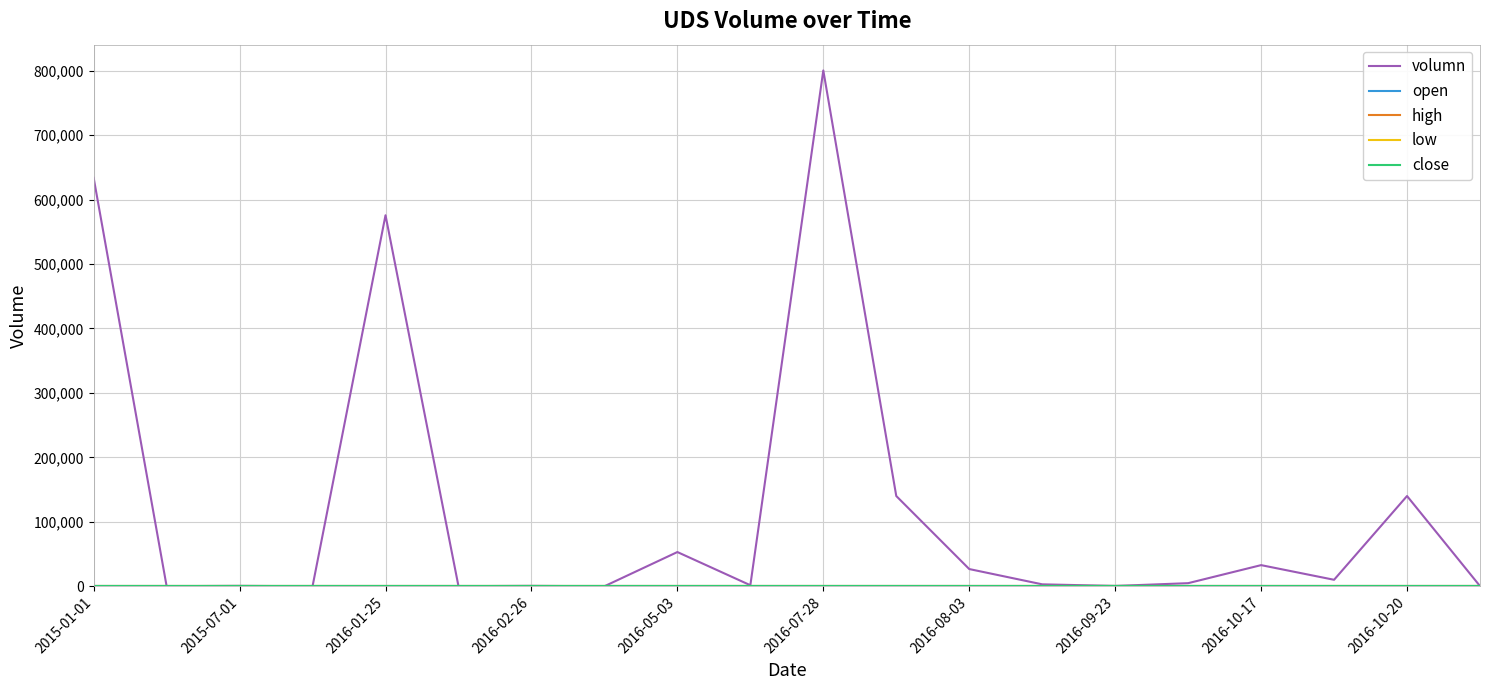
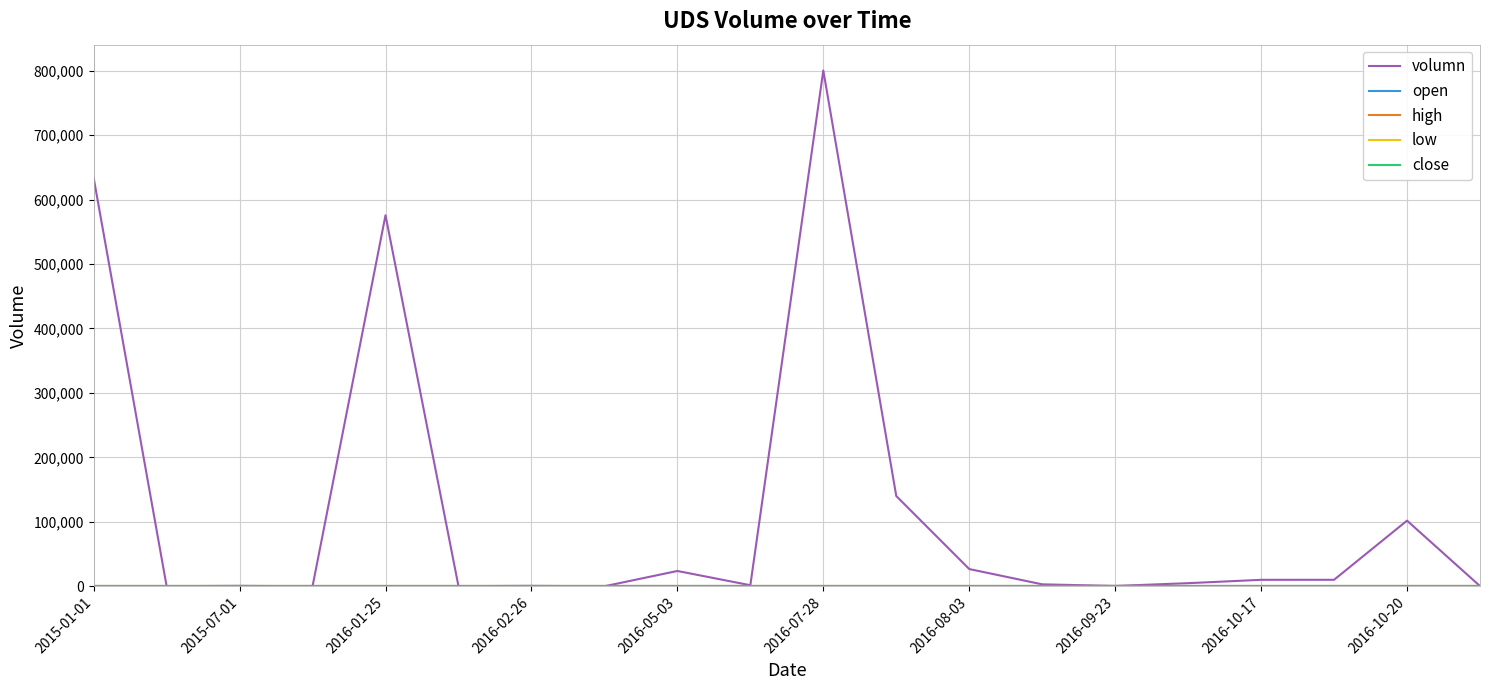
  {
    "volumn": {
      "2015-01-01": "630,000",
      "2016-01-25": "580,000",
-     "2016-05-03": "50,000",
+     "2016-05-03": "20,000",
      "2016-07-28": "800,000",
      "2016-08-03": "30,000",
-     "2016-10-17": "30,000",
-     "2016-10-20": "140,000"
+     "2016-10-17": "10,000",
+     "2016-10-20": "100,000"
    },
    "close": {
      "2015-01-01": "0",
      "2016-01-25": "0",
      "2016-05-03": "0",
      "2016-07-28": "0",
      "2016-08-03": "0",
      "2016-10-17": "0",
      "2016-10-20": "0"
    }
  }
